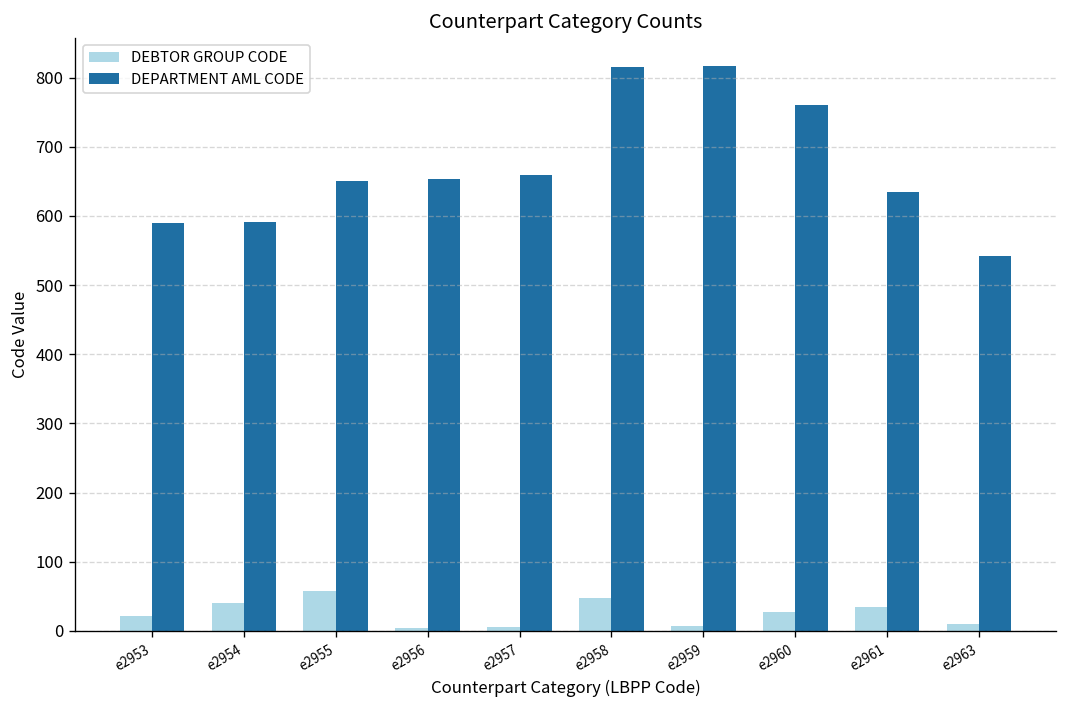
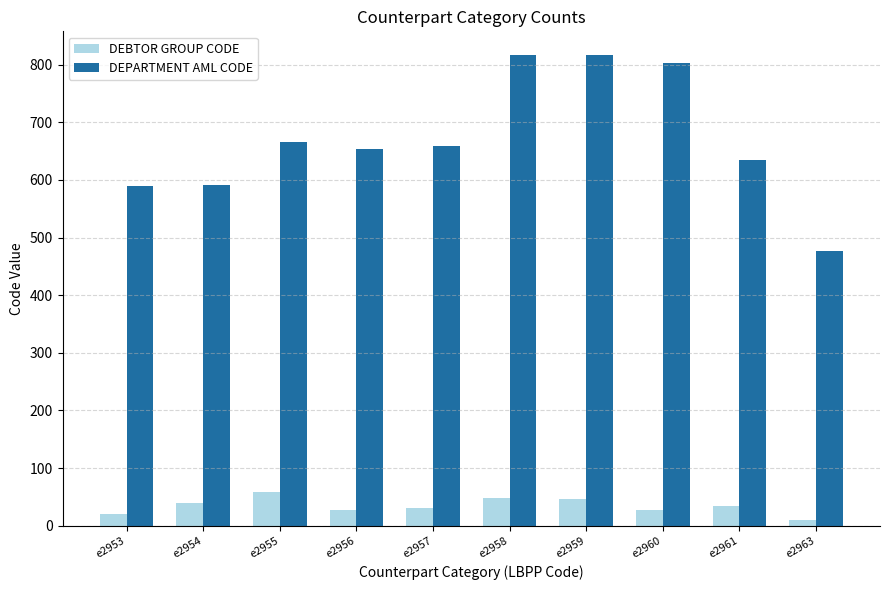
  {
    "DEBTOR GROUP CODE": {
      "e2953": 20,
      "e2954": 40,
      "e2955": 60,
-     "e2956": 0,
-     "e2957": 10,
+     "e2956": 30,
+     "e2957": 30,
      "e2958": 50,
-     "e2959": 10,
+     "e2959": 50,
      "e2960": 30,
      "e2961": 30,
      "e2963": 10
    },
    "DEPARTMENT AML CODE": {
      "e2953": 590,
      "e2954": 590,
-     "e2955": 650,
+     "e2955": 670,
      "e2956": 650,
      "e2957": 660,
      "e2958": 820,
      "e2959": 820,
-     "e2960": 760,
+     "e2960": 800,
      "e2961": 640,
-     "e2963": 540
+     "e2963": 480
    }
  }
